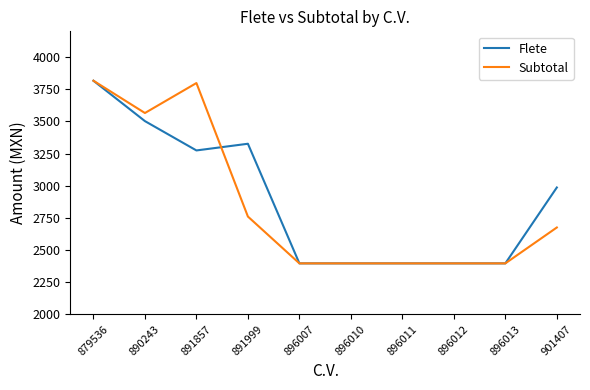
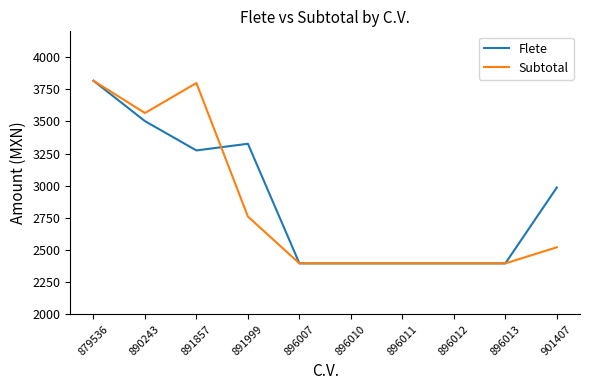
  {
    "Flete": {
      "890243": 3500,
      "891857": 3270,
      "891999": 3330,
      "901407": 2990
    },
    "Subtotal": {
      "890243": 3570,
      "891857": 3800,
      "891999": 2760,
-     "901407": 2680
+     "901407": 2520
    }
  }
